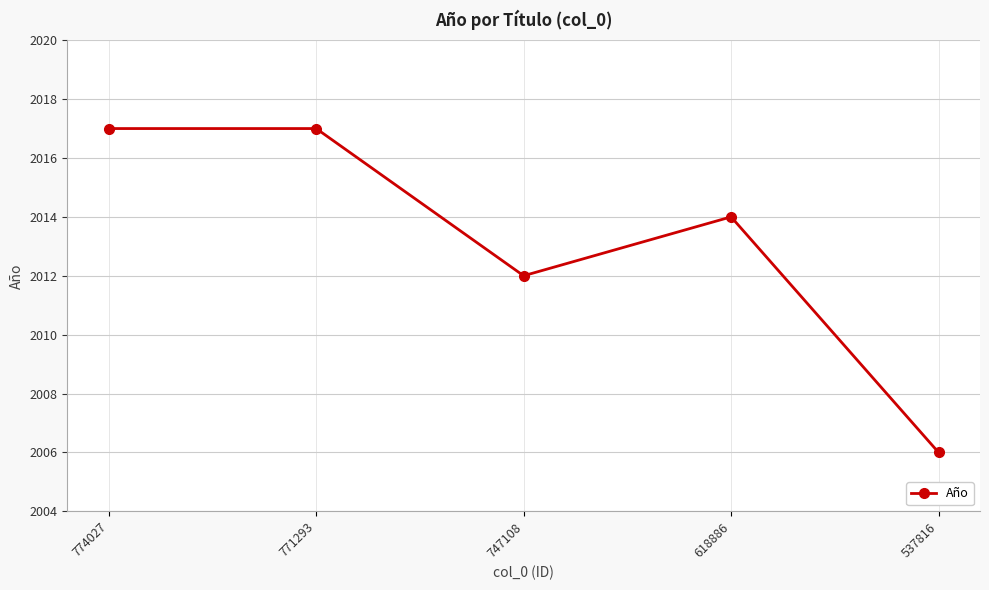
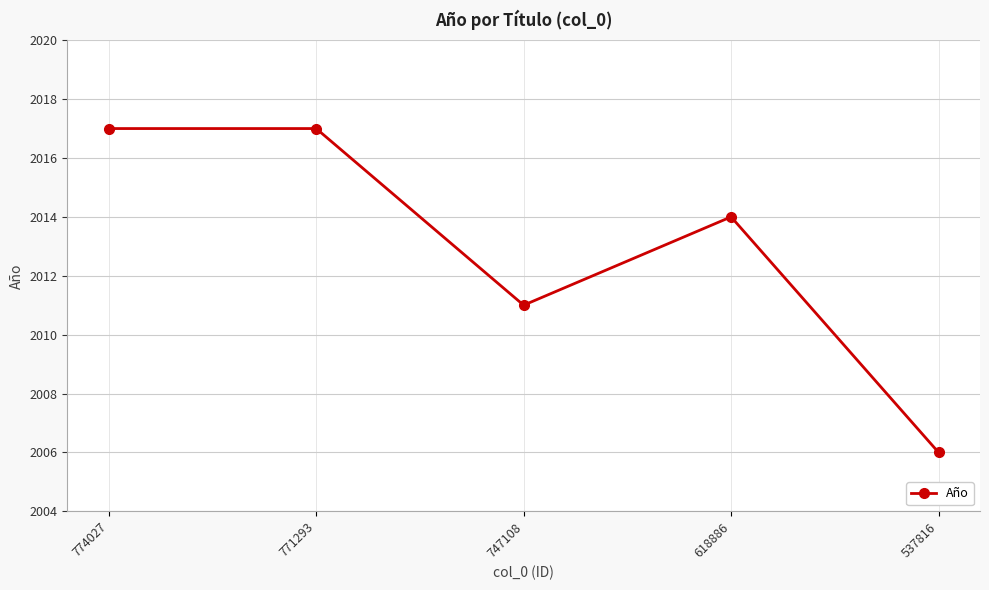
  {
    "774027": 2017,
    "771293": 2017,
-   "747108": 2012,
+   "747108": 2011,
    "618886": 2014,
    "537816": 2006
  }
